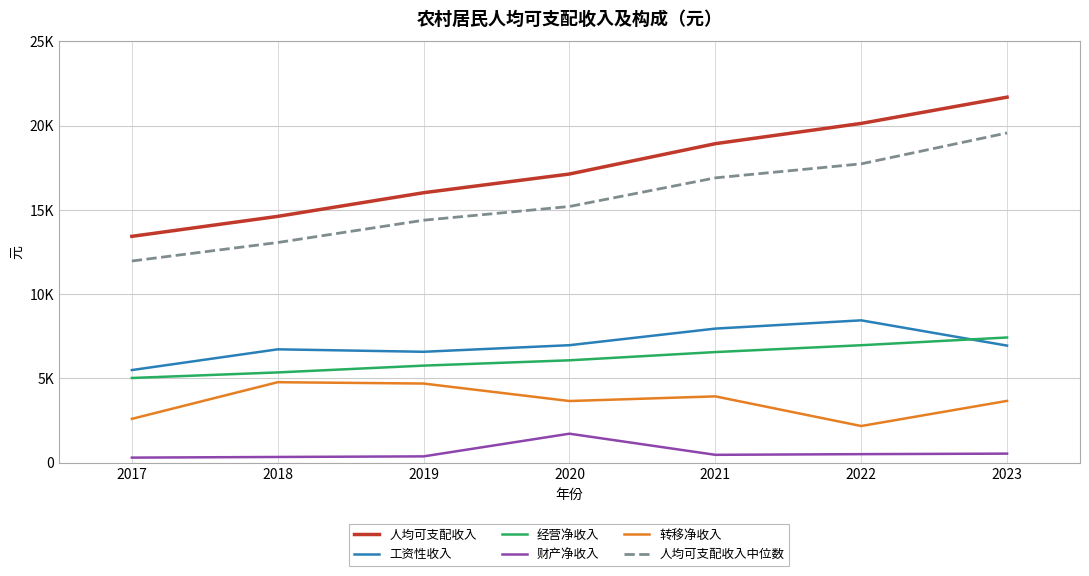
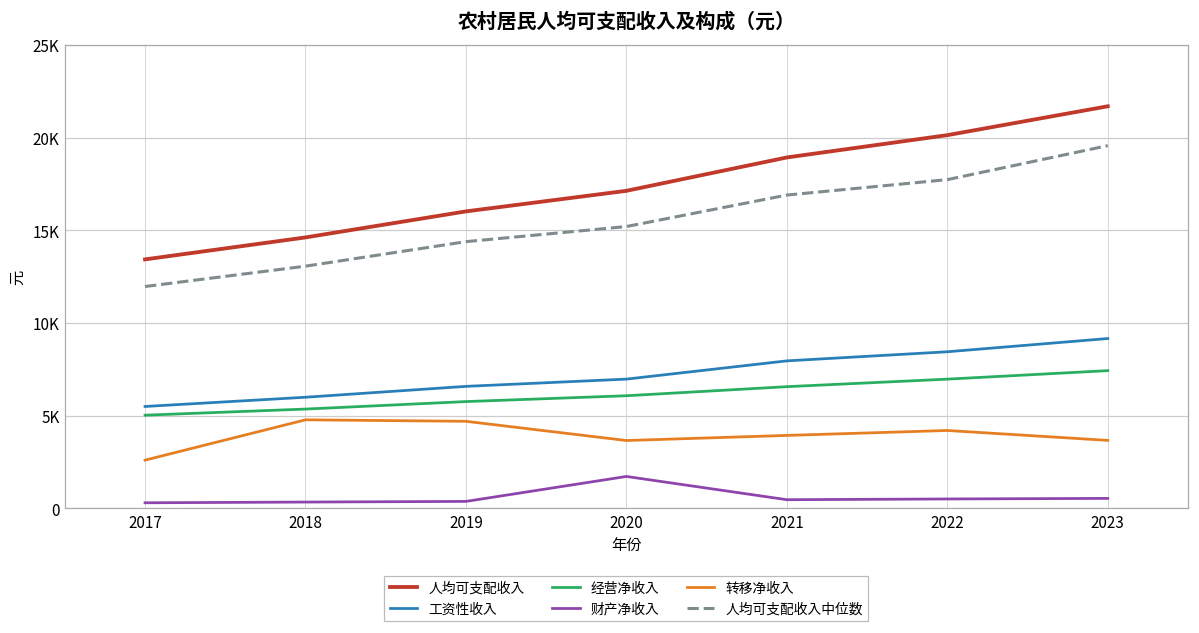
  {
    "人均可支配收入": {
      "2017": 13400,
      "2018": 14600,
      "2019": 16000,
      "2020": 17100,
      "2021": 18900,
      "2022": 20100,
      "2023": 21700
    },
    "工资性收入": {
      "2017": 5500,
-     "2018": 6700,
+     "2018": 6000,
      "2019": 6600,
      "2020": 7000,
      "2021": 8000,
      "2022": 8400,
-     "2023": 6900
+     "2023": 9200
    },
    "经营净收入": {
      "2017": 5000,
      "2018": 5400,
      "2019": 5800,
      "2020": 6100,
      "2021": 6600,
      "2022": 7000,
      "2023": 7400
    },
    "财产净收入": {
      "2017": 300,
      "2018": 300,
      "2019": 400,
      "2020": 1700,
      "2021": 500,
      "2022": 500,
      "2023": 500
    },
    "转移净收入": {
      "2017": 2600,
      "2018": 4800,
      "2019": 4700,
      "2020": 3700,
      "2021": 3900,
-     "2022": 2200,
+     "2022": 4200,
      "2023": 3700
    },
    "人均可支配收入中位数": {
      "2017": 12000,
      "2018": 13100,
      "2019": 14400,
      "2020": 15200,
      "2021": 16900,
      "2022": 17700,
      "2023": 19600
    }
  }
